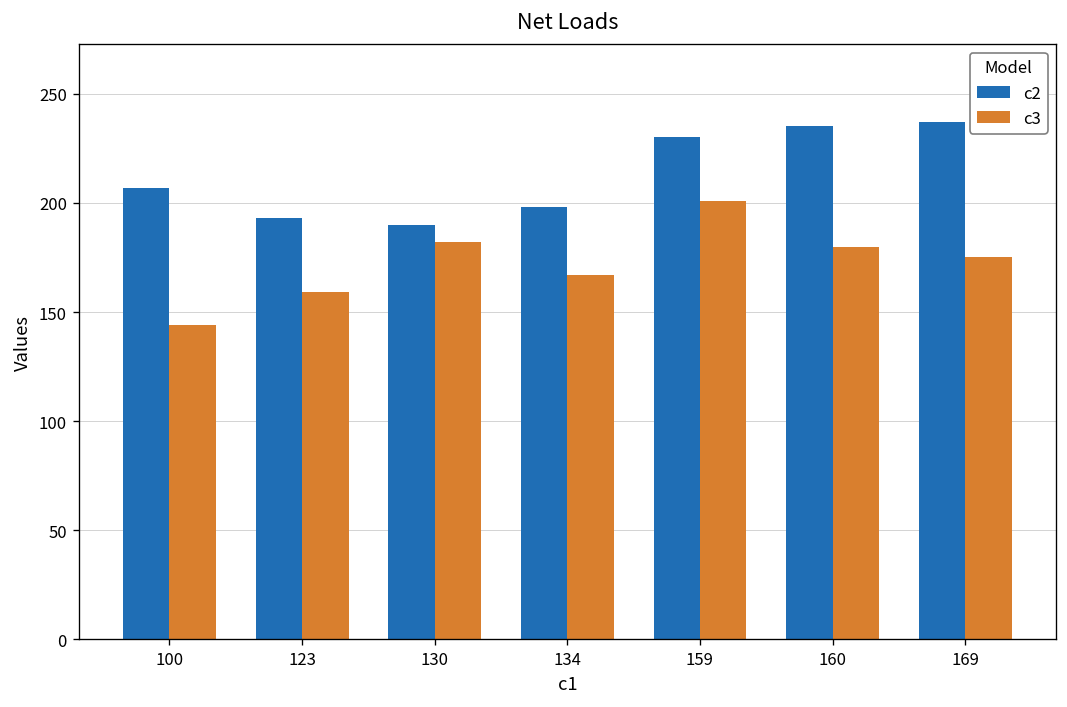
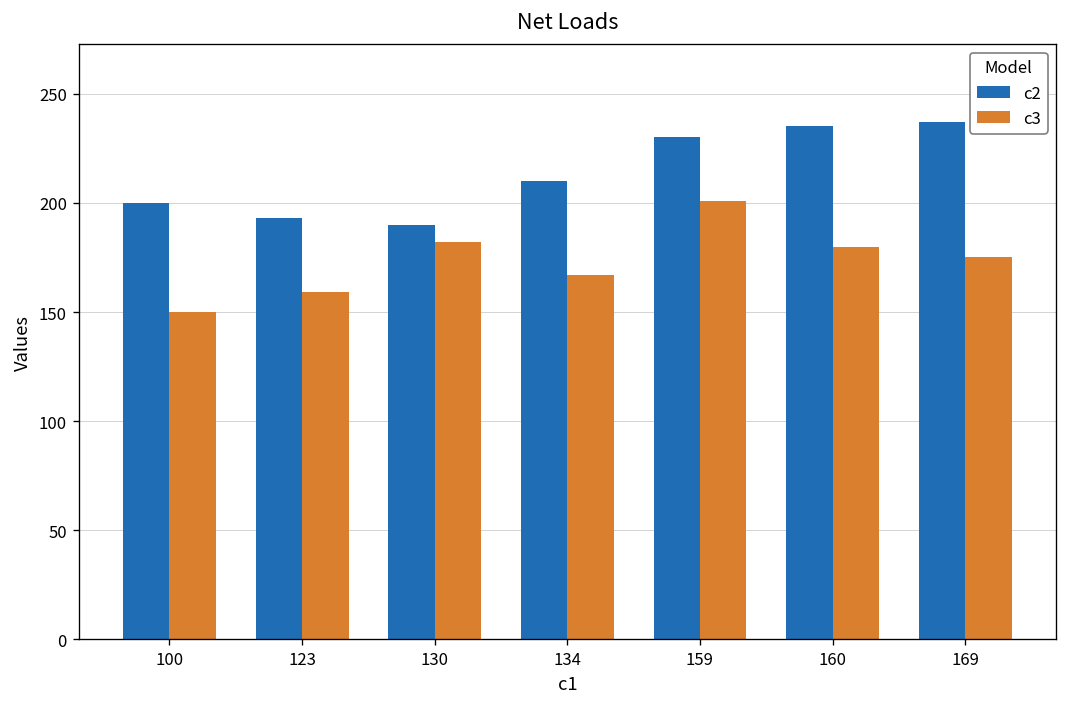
  {
    "c2": {
-     "100": 207,
+     "100": 200,
      "123": 193,
      "130": 190,
-     "134": 198,
+     "134": 210,
      "159": 230,
      "160": 235,
      "169": 237
    },
    "c3": {
-     "100": 144,
+     "100": 150,
      "123": 159,
      "130": 182,
      "134": 167,
      "159": 201,
      "160": 180,
      "169": 175
    }
  }
